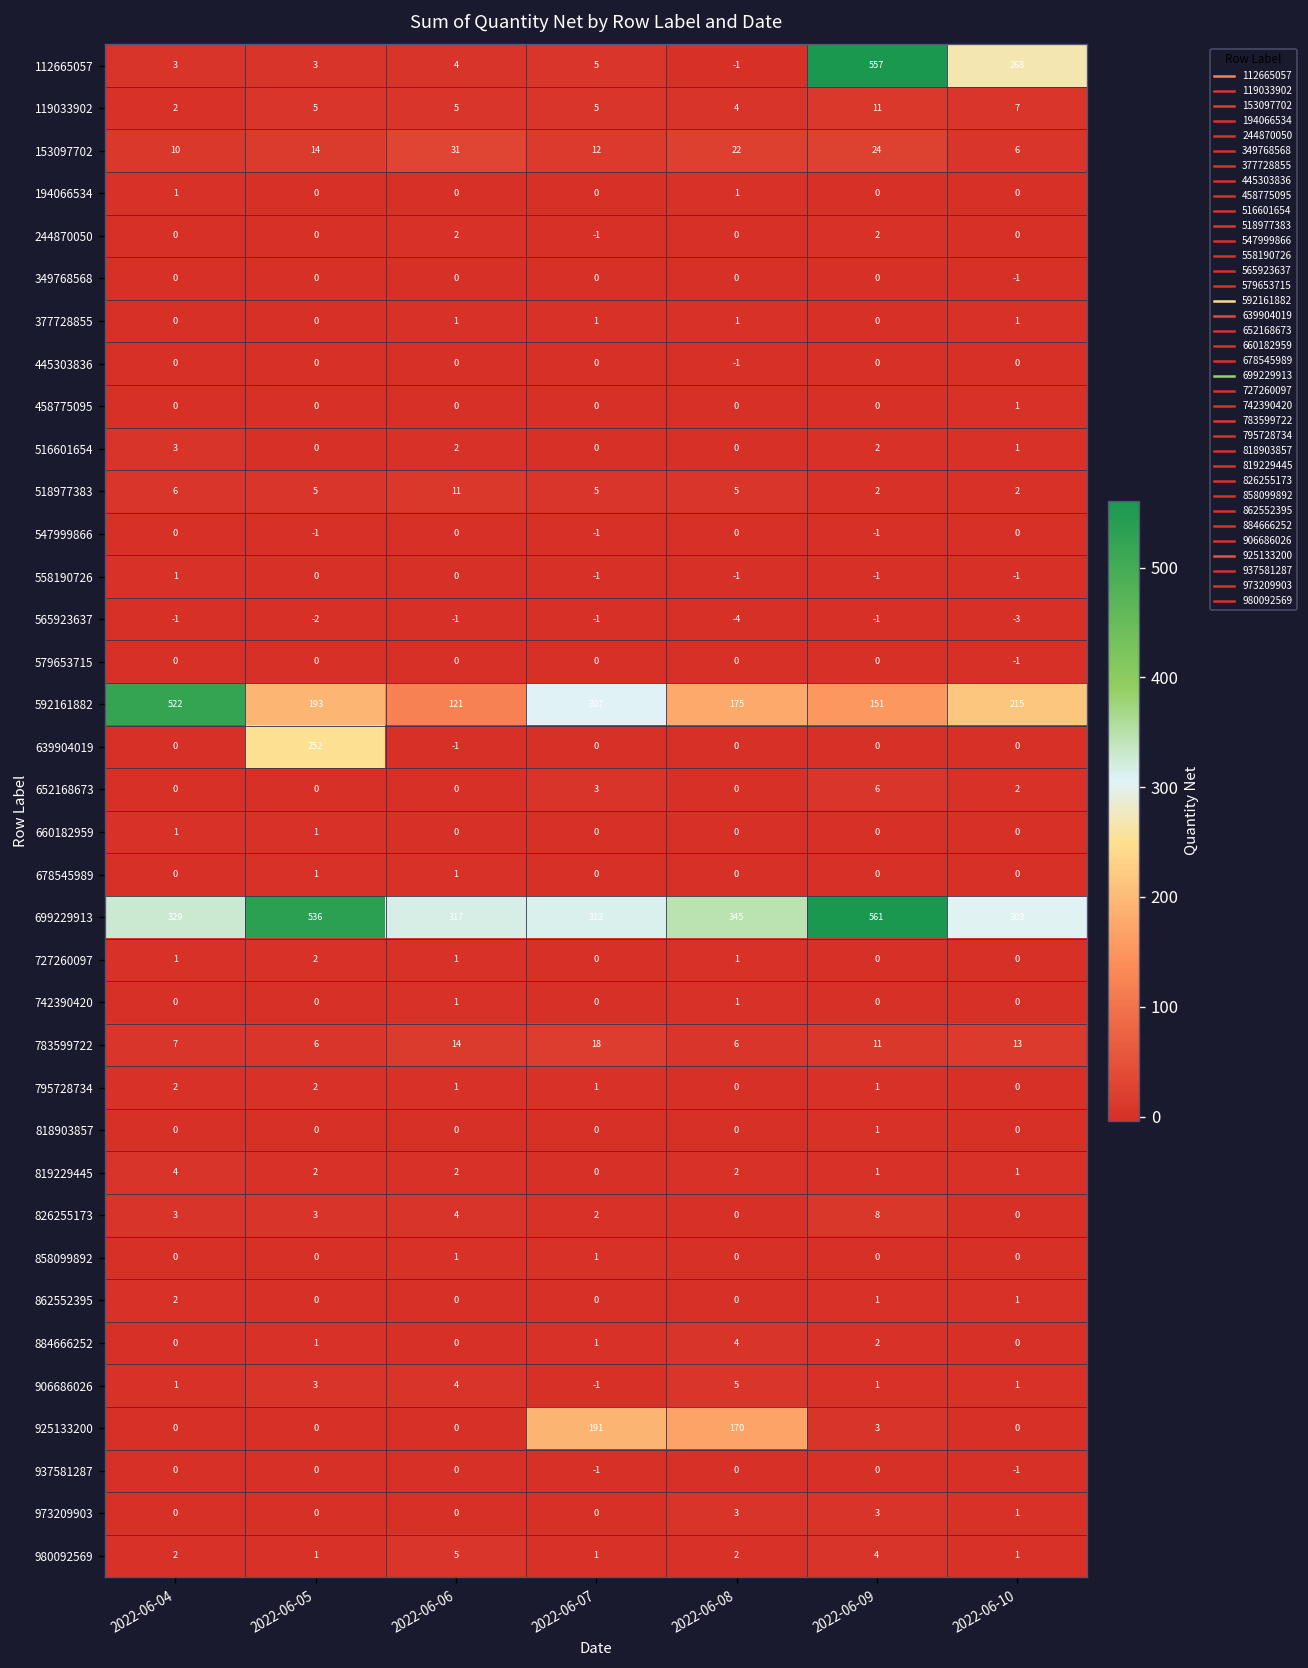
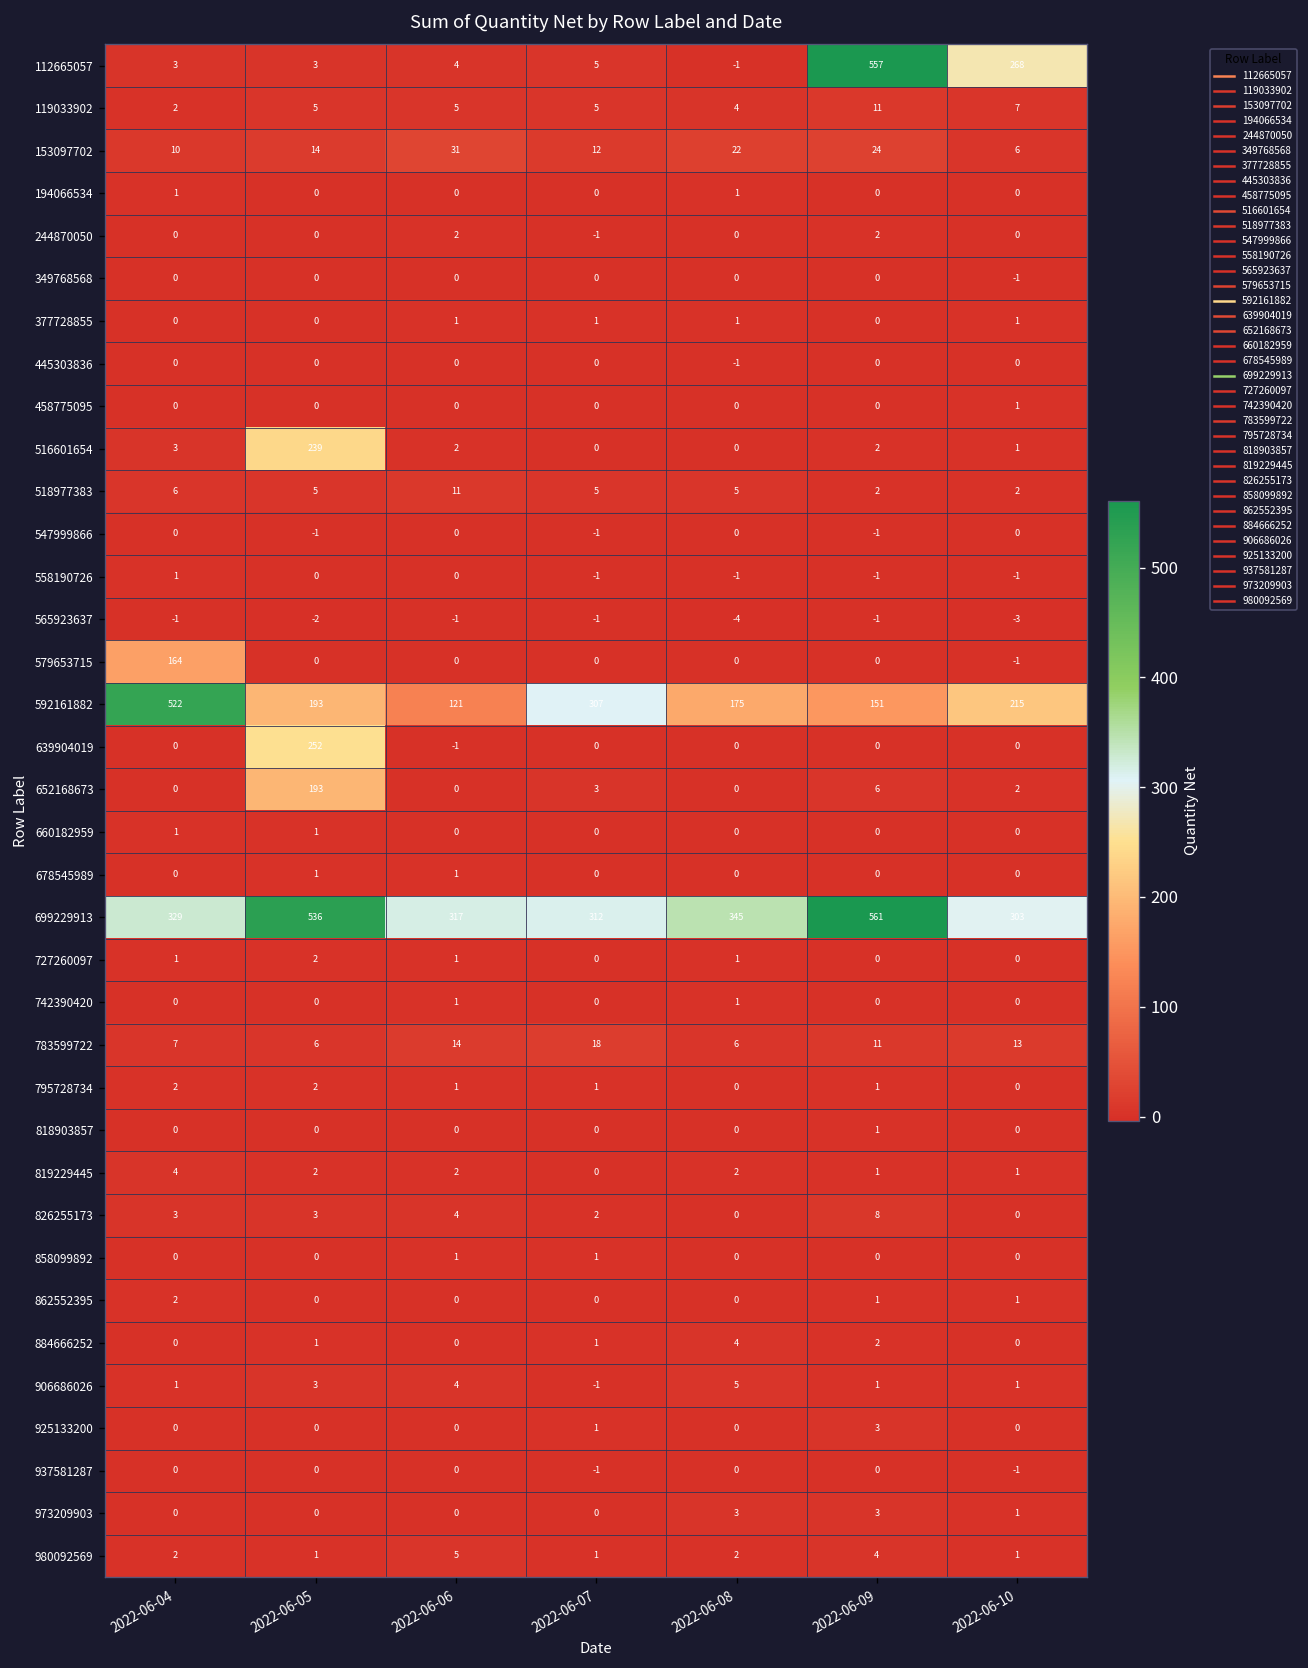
  {
    "516601654": {
      "2022-06-04": 3,
-     "2022-06-05": 0,
+     "2022-06-05": 239,
      "2022-06-06": 2,
      "2022-06-07": 0,
      "2022-06-08": 0,
      "2022-06-09": 2,
      "2022-06-10": 1
    },
    "579653715": {
-     "2022-06-04": 0,
+     "2022-06-04": 164,
      "2022-06-05": 0,
      "2022-06-06": 0,
      "2022-06-07": 0,
      "2022-06-08": 0,
      "2022-06-09": 0,
      "2022-06-10": -1
    },
    "652168673": {
      "2022-06-04": 0,
-     "2022-06-05": 0,
+     "2022-06-05": 193,
      "2022-06-06": 0,
      "2022-06-07": 3,
      "2022-06-08": 0,
      "2022-06-09": 6,
      "2022-06-10": 2
    },
    "925133200": {
      "2022-06-04": 0,
      "2022-06-05": 0,
      "2022-06-06": 0,
-     "2022-06-07": 191,
-     "2022-06-08": 170,
+     "2022-06-07": 1,
+     "2022-06-08": 0,
      "2022-06-09": 3,
      "2022-06-10": 0
    }
  }
